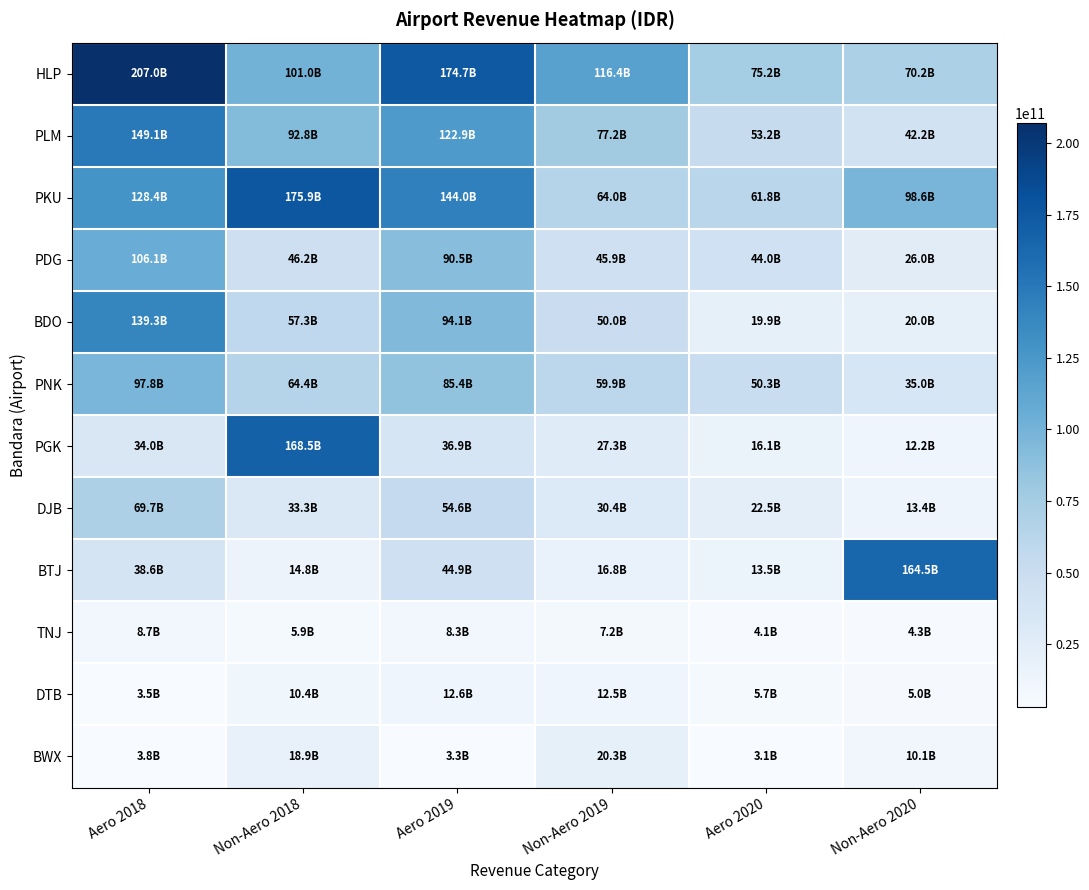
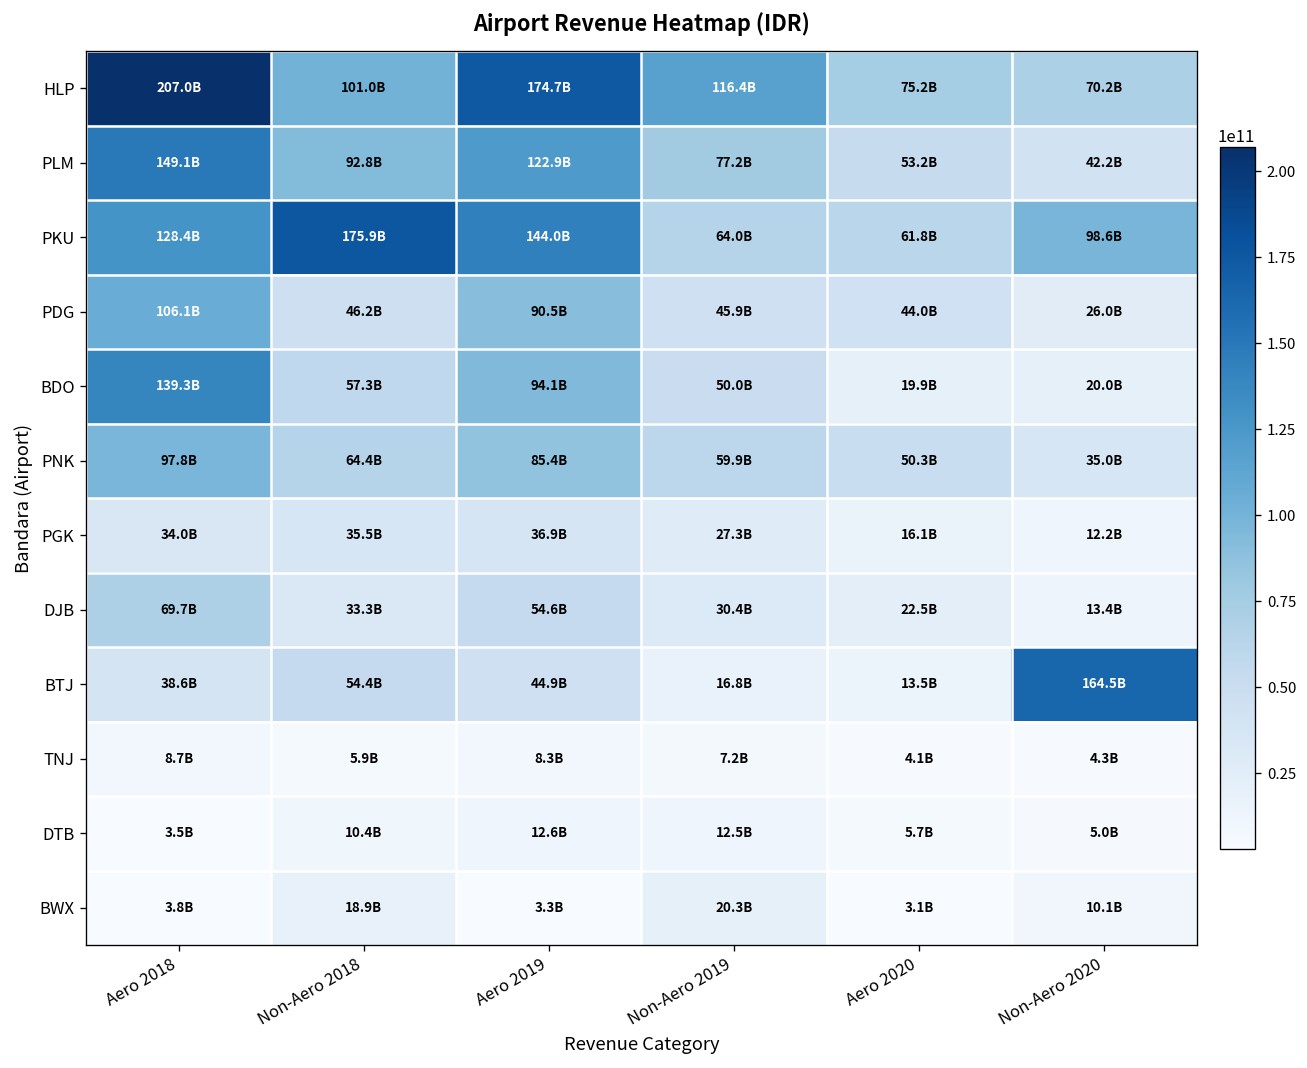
  {
    "HLP": {
      "Aero 2018": "207.0B",
      "Non-Aero 2018": "101.0B",
      "Aero 2019": "174.7B",
      "Non-Aero 2019": "116.4B",
      "Aero 2020": "75.2B",
      "Non-Aero 2020": "70.2B"
    },
    "PLM": {
      "Aero 2018": "149.1B",
      "Non-Aero 2018": "92.8B",
      "Aero 2019": "122.9B",
      "Non-Aero 2019": "77.2B",
      "Aero 2020": "53.2B",
      "Non-Aero 2020": "42.2B"
    },
    "PKU": {
      "Aero 2018": "128.4B",
      "Non-Aero 2018": "175.9B",
      "Aero 2019": "144.0B",
      "Non-Aero 2019": "64.0B",
      "Aero 2020": "61.8B",
      "Non-Aero 2020": "98.6B"
    },
    "PDG": {
      "Aero 2018": "106.1B",
      "Non-Aero 2018": "46.2B",
      "Aero 2019": "90.5B",
      "Non-Aero 2019": "45.9B",
      "Aero 2020": "44.0B",
      "Non-Aero 2020": "26.0B"
    },
    "BDO": {
      "Aero 2018": "139.3B",
      "Non-Aero 2018": "57.3B",
      "Aero 2019": "94.1B",
      "Non-Aero 2019": "50.0B",
      "Aero 2020": "19.9B",
      "Non-Aero 2020": "20.0B"
    },
    "PNK": {
      "Aero 2018": "97.8B",
      "Non-Aero 2018": "64.4B",
      "Aero 2019": "85.4B",
      "Non-Aero 2019": "59.9B",
      "Aero 2020": "50.3B",
      "Non-Aero 2020": "35.0B"
    },
    "PGK": {
      "Aero 2018": "34.0B",
-     "Non-Aero 2018": "168.5B",
+     "Non-Aero 2018": "35.5B",
      "Aero 2019": "36.9B",
      "Non-Aero 2019": "27.3B",
      "Aero 2020": "16.1B",
      "Non-Aero 2020": "12.2B"
    },
    "DJB": {
      "Aero 2018": "69.7B",
      "Non-Aero 2018": "33.3B",
      "Aero 2019": "54.6B",
      "Non-Aero 2019": "30.4B",
      "Aero 2020": "22.5B",
      "Non-Aero 2020": "13.4B"
    },
    "BTJ": {
      "Aero 2018": "38.6B",
-     "Non-Aero 2018": "14.8B",
+     "Non-Aero 2018": "54.4B",
      "Aero 2019": "44.9B",
      "Non-Aero 2019": "16.8B",
      "Aero 2020": "13.5B",
      "Non-Aero 2020": "164.5B"
    },
    "TNJ": {
      "Aero 2018": "8.7B",
      "Non-Aero 2018": "5.9B",
      "Aero 2019": "8.3B",
      "Non-Aero 2019": "7.2B",
      "Aero 2020": "4.1B",
      "Non-Aero 2020": "4.3B"
    },
    "DTB": {
      "Aero 2018": "3.5B",
      "Non-Aero 2018": "10.4B",
      "Aero 2019": "12.6B",
      "Non-Aero 2019": "12.5B",
      "Aero 2020": "5.7B",
      "Non-Aero 2020": "5.0B"
    },
    "BWX": {
      "Aero 2018": "3.8B",
      "Non-Aero 2018": "18.9B",
      "Aero 2019": "3.3B",
      "Non-Aero 2019": "20.3B",
      "Aero 2020": "3.1B",
      "Non-Aero 2020": "10.1B"
    }
  }
